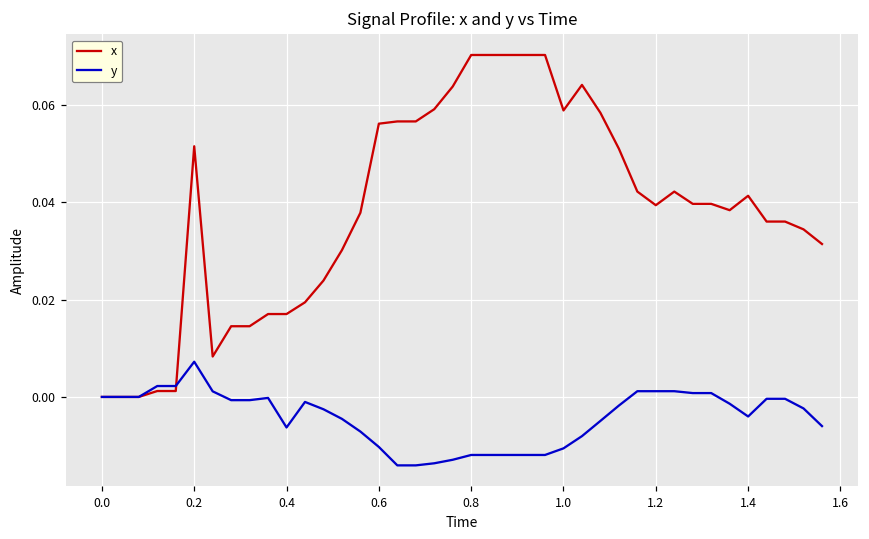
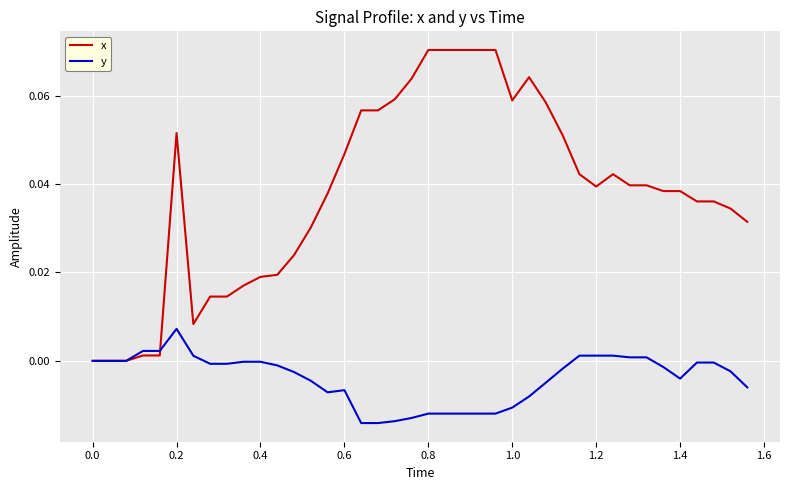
  {
    "x": {
      "0.2": 0.052,
-     "0.4": 0.017,
-     "0.6": 0.056,
+     "0.4": 0.019,
+     "0.6": 0.047,
      "0.8": 0.070,
      "1.0": 0.059,
      "1.2": 0.039,
-     "1.4": 0.041
+     "1.4": 0.038
    },
    "y": {
      "0.2": 0.007,
-     "0.4": -0.006,
-     "0.6": -0.010,
+     "0.4": 0.000,
+     "0.6": -0.007,
      "0.8": -0.012,
      "1.0": -0.011,
      "1.2": 0.001,
      "1.4": -0.004
    }
  }
